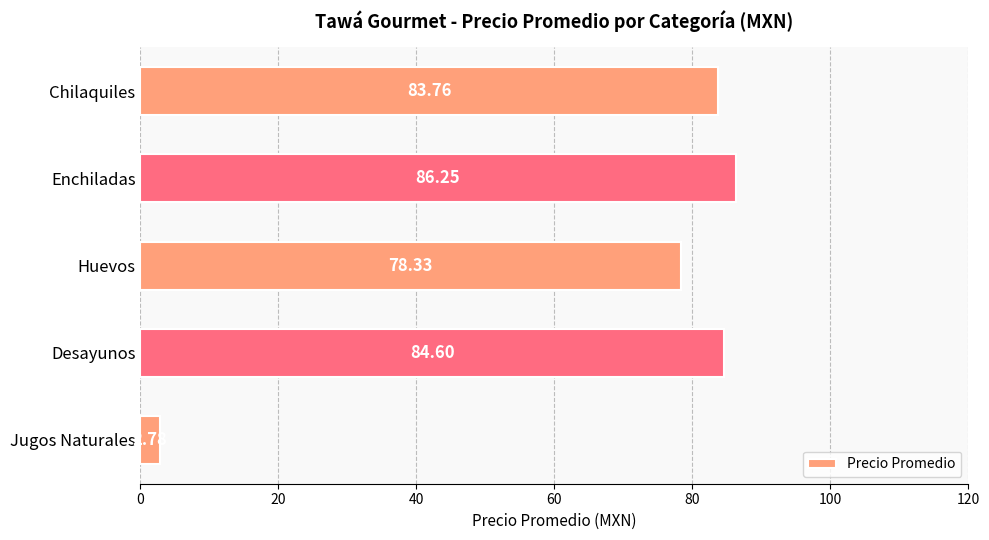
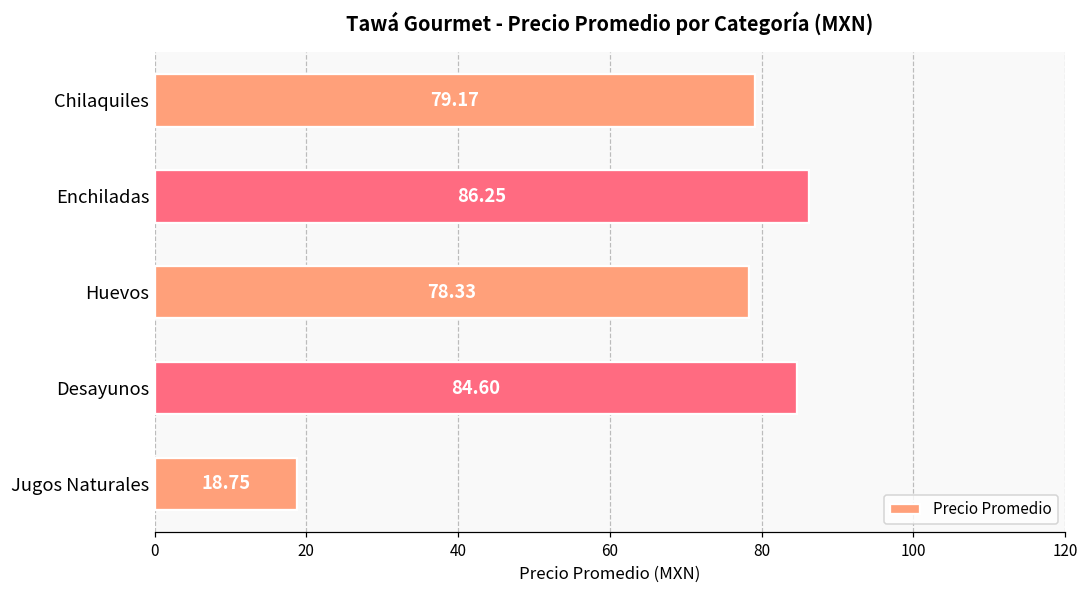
  {
-   "Chilaquiles": 83.76,
+   "Chilaquiles": 79.17,
    "Enchiladas": 86.25,
    "Huevos": 78.33,
    "Desayunos": 84.60,
-   "Jugos Naturales": 2.78
+   "Jugos Naturales": 18.75
  }
